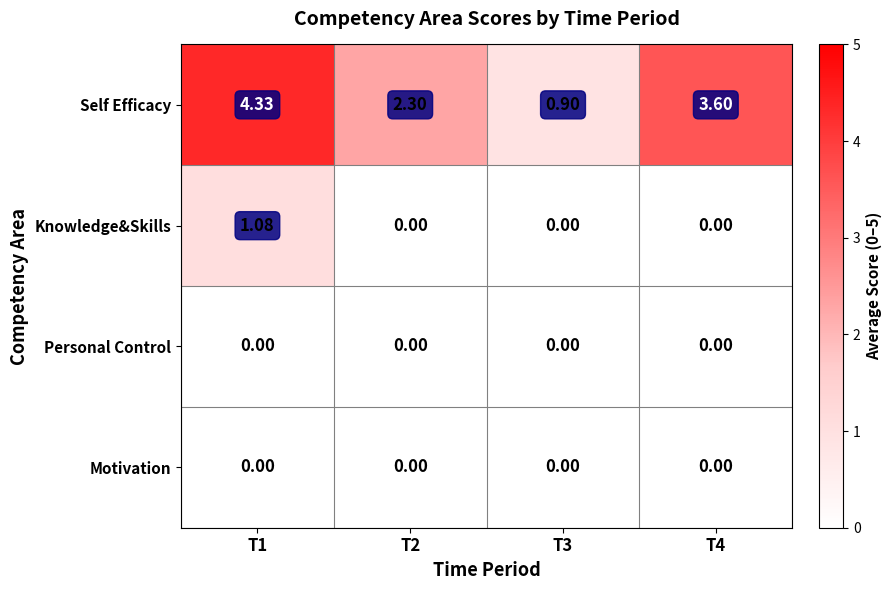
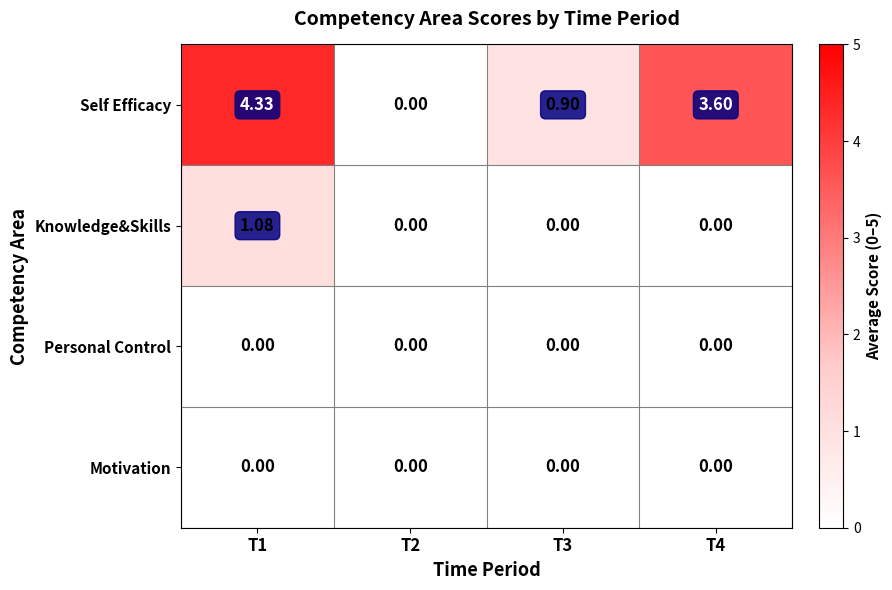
  {
    "Self Efficacy": {
-     "T2": 2.30
+     "T2": 0.00
    }
  }
